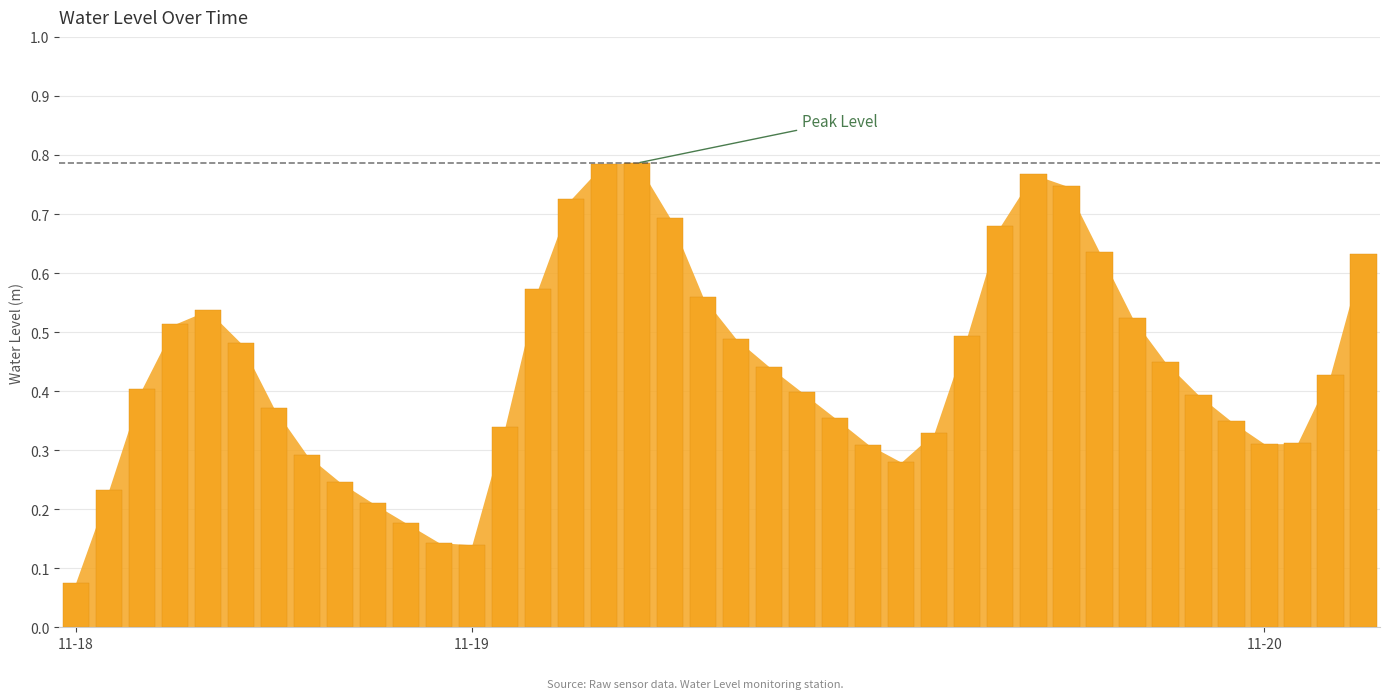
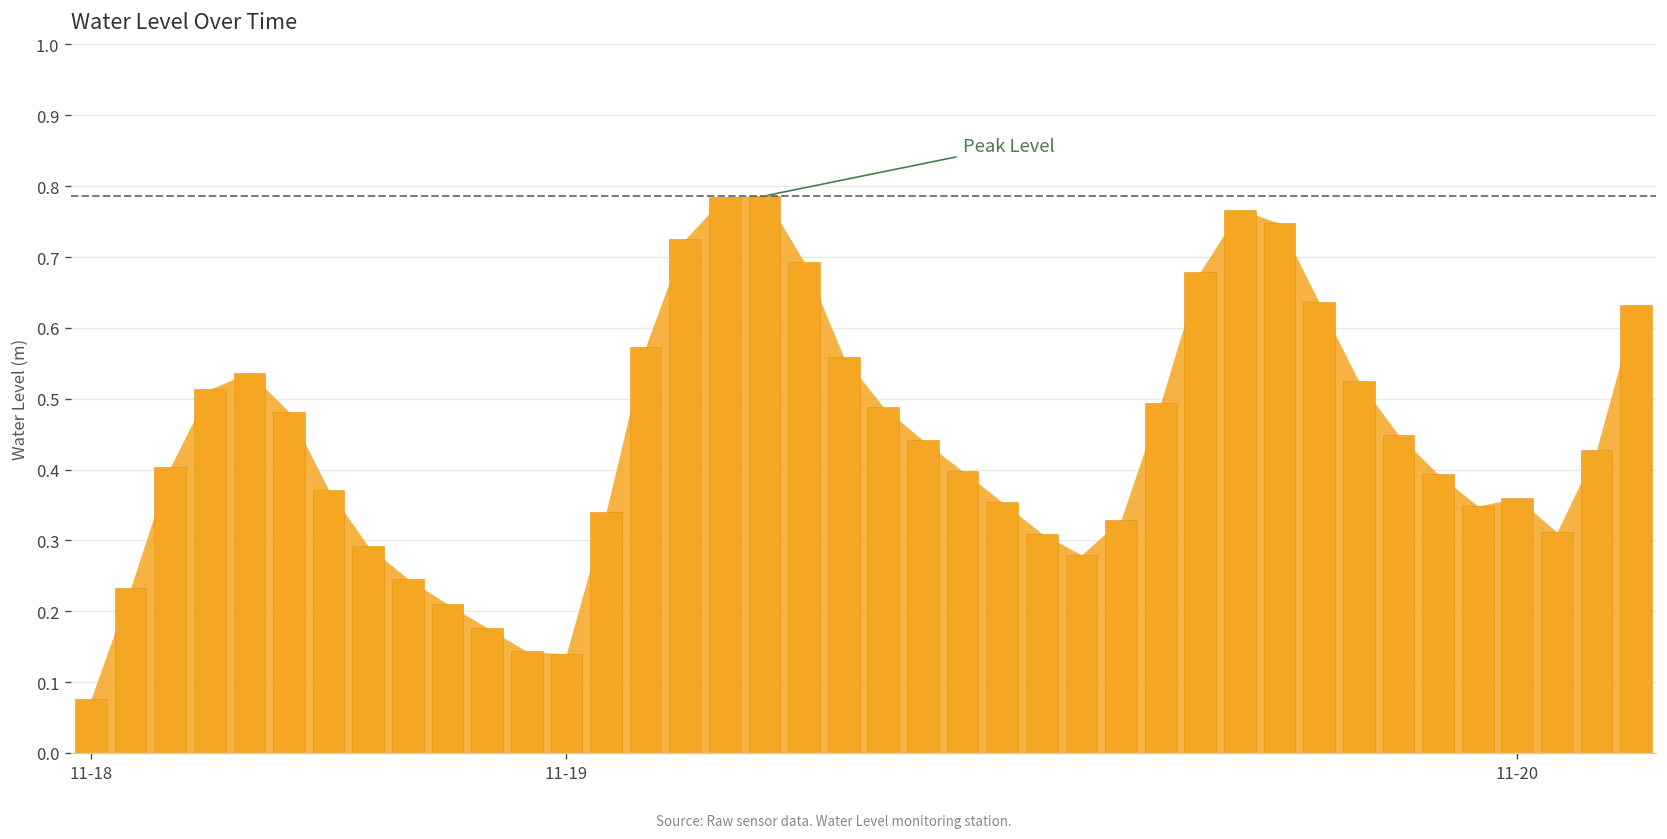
  {
    "11-18": 0.08,
    "11-19": 0.14,
-   "11-20": 0.31
+   "11-20": 0.36
  }
